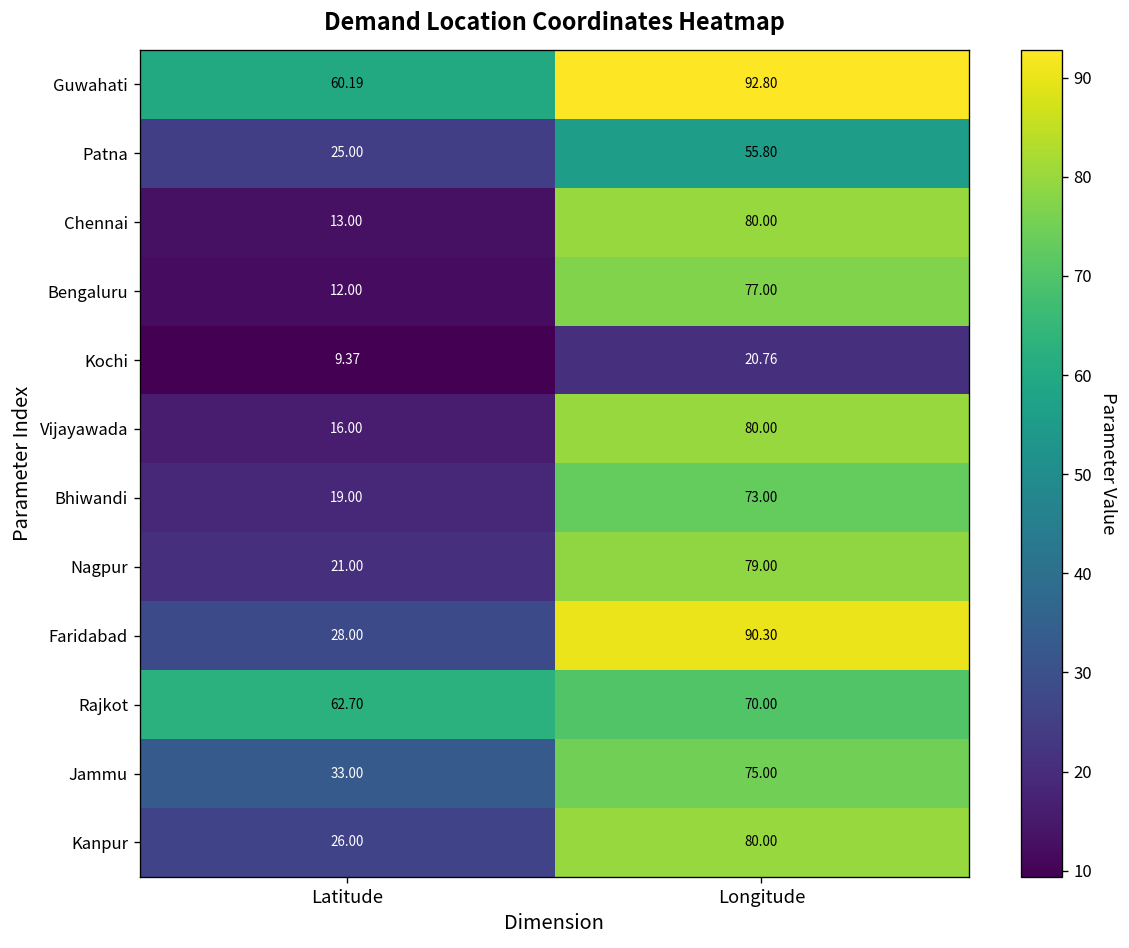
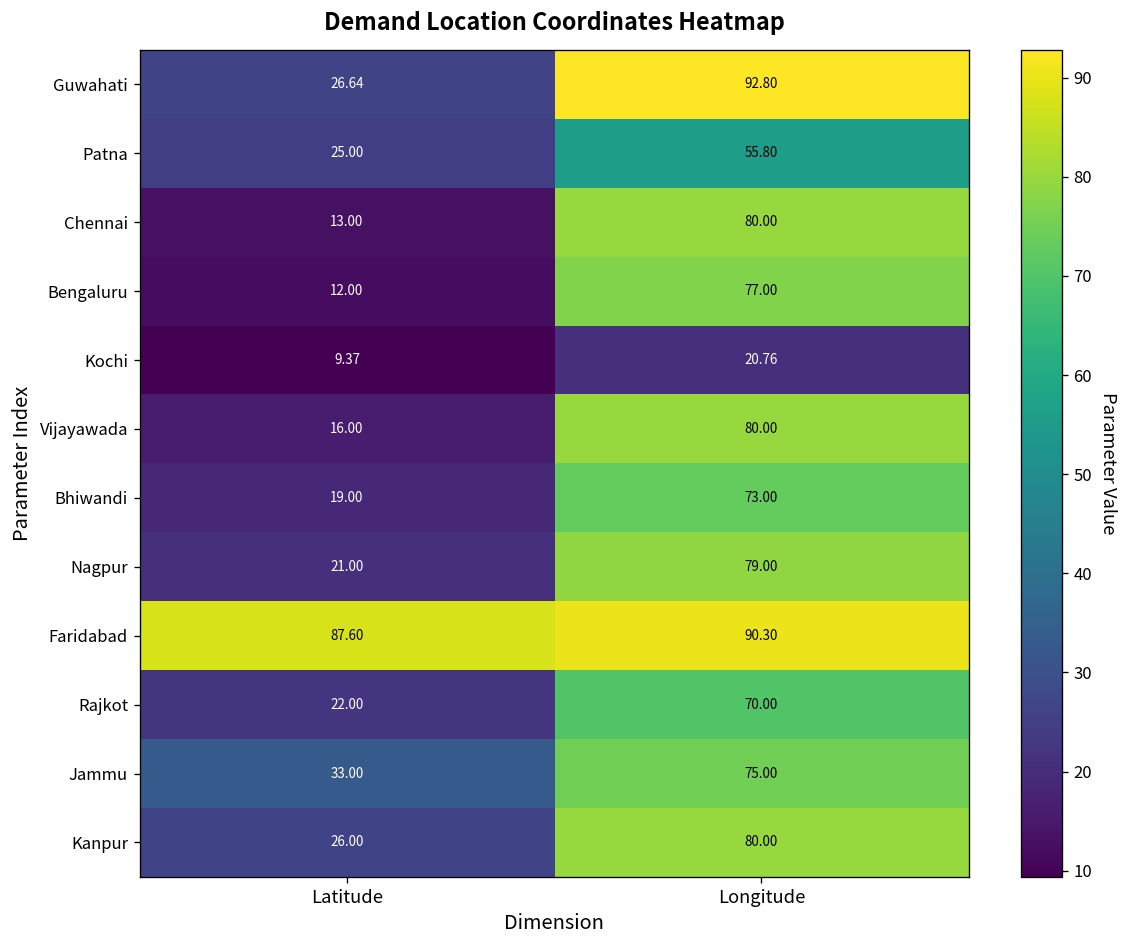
  {
    "Guwahati": {
-     "Latitude": 60.19,
+     "Latitude": 26.64,
      "Longitude": 92.80
    },
    "Patna": {
      "Latitude": 25.00,
      "Longitude": 55.80
    },
    "Chennai": {
      "Latitude": 13.00,
      "Longitude": 80.00
    },
    "Bengaluru": {
      "Latitude": 12.00,
      "Longitude": 77.00
    },
    "Kochi": {
      "Latitude": 9.37,
      "Longitude": 20.76
    },
    "Vijayawada": {
      "Latitude": 16.00,
      "Longitude": 80.00
    },
    "Bhiwandi": {
      "Latitude": 19.00,
      "Longitude": 73.00
    },
    "Nagpur": {
      "Latitude": 21.00,
      "Longitude": 79.00
    },
    "Faridabad": {
-     "Latitude": 28.00,
+     "Latitude": 87.60,
      "Longitude": 90.30
    },
    "Rajkot": {
-     "Latitude": 62.70,
+     "Latitude": 22.00,
      "Longitude": 70.00
    },
    "Jammu": {
      "Latitude": 33.00,
      "Longitude": 75.00
    },
    "Kanpur": {
      "Latitude": 26.00,
      "Longitude": 80.00
    }
  }
